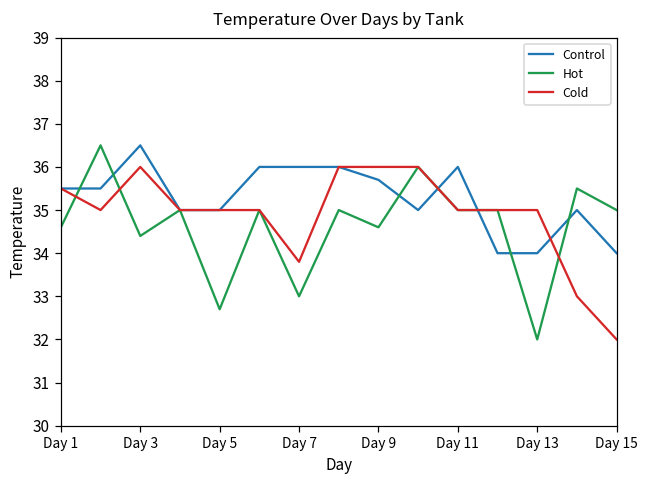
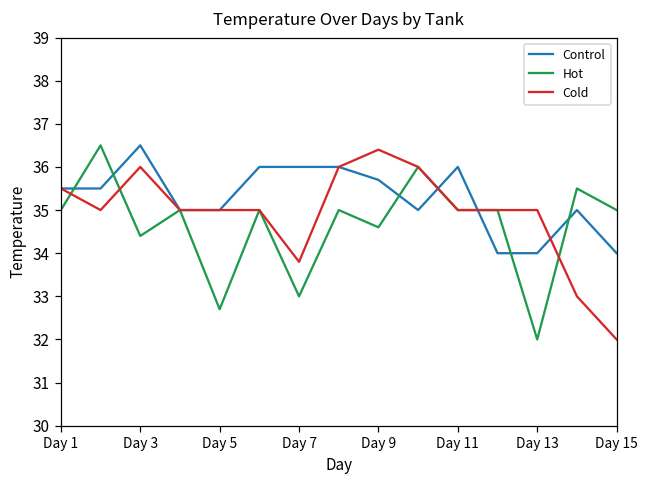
  {
    "Control": {
      "Day 3": 36.5,
      "Day 7": 36.0,
      "Day 9": 35.7,
      "Day 11": 36.0,
      "Day 13": 34.0,
      "Day 15": 34.0
    },
    "Hot": {
-     "Day 1": 34.6,
+     "Day 1": 35.0,
      "Day 3": 34.4,
      "Day 5": 32.7,
      "Day 7": 33.0,
      "Day 9": 34.6,
      "Day 13": 32.0,
      "Day 15": 35.0
    },
    "Cold": {
      "Day 3": 36.0,
      "Day 7": 33.8,
-     "Day 9": 36.0,
+     "Day 9": 36.4,
      "Day 13": 35.0,
      "Day 15": 32.0
    }
  }
